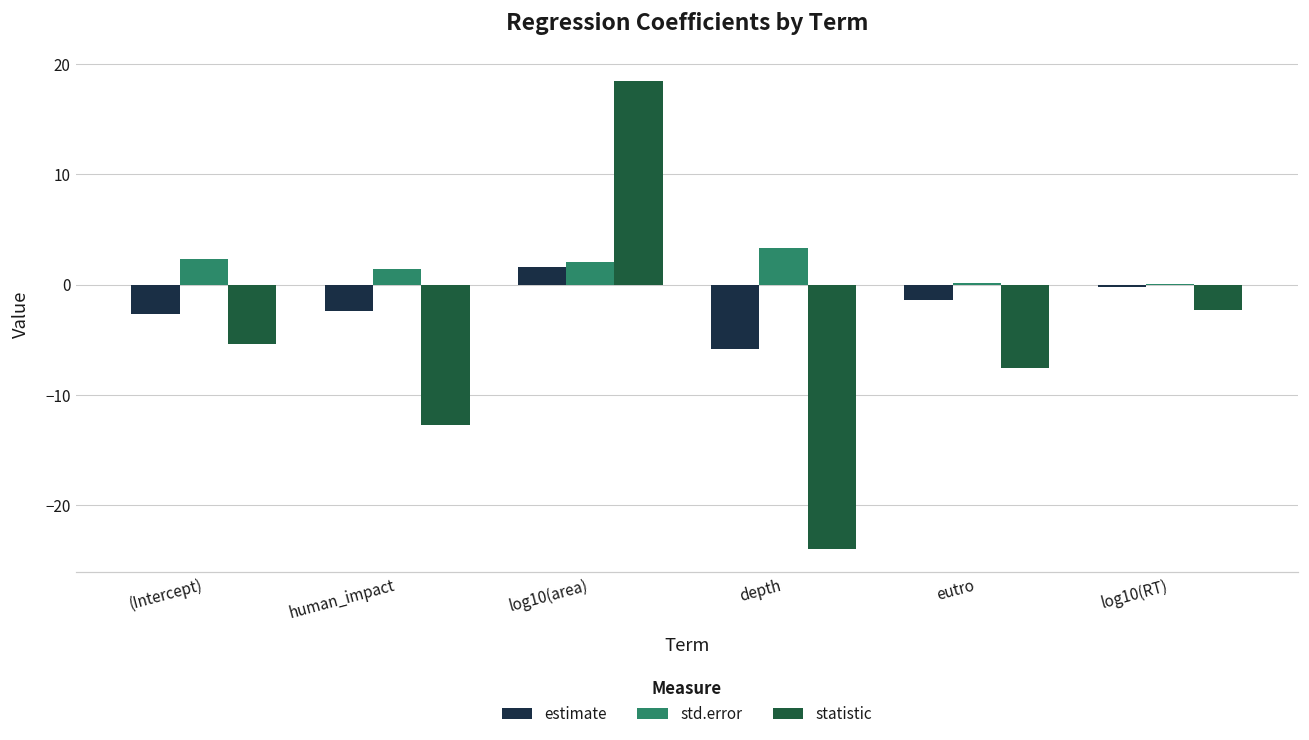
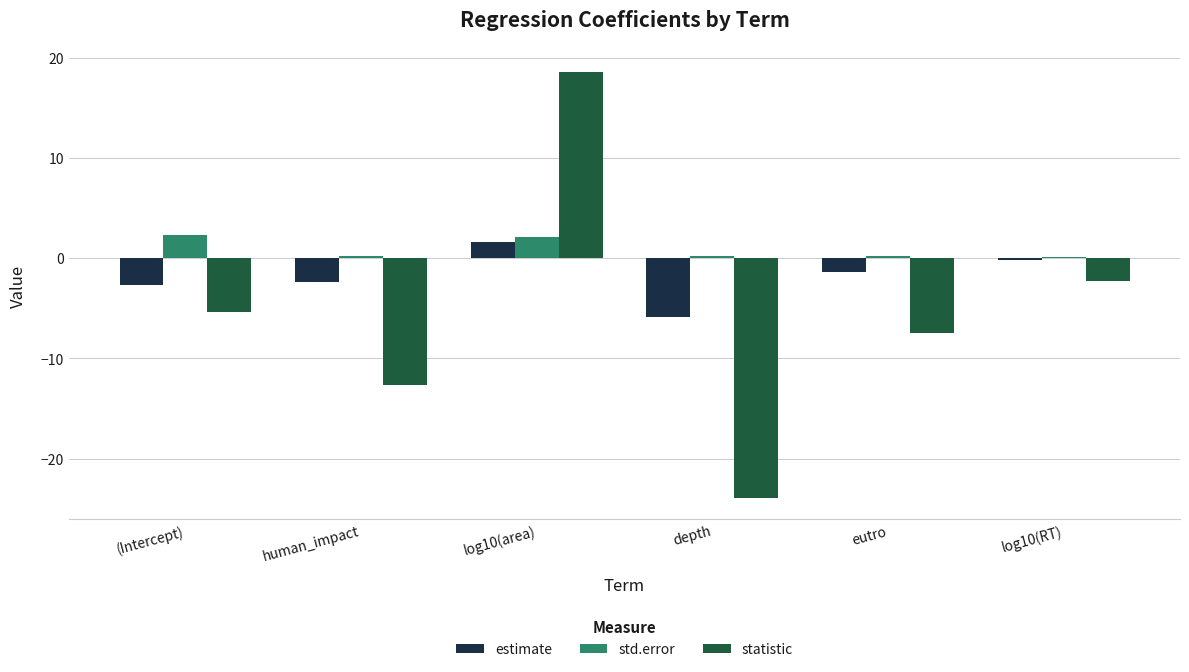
  {
    "std.error": {
      "(Intercept)": 2.3,
-     "human_impact": 1.4,
+     "human_impact": 0.2,
      "log10(area)": 2.1,
-     "depth": 3.3
+     "depth": 0.2
    }
  }
